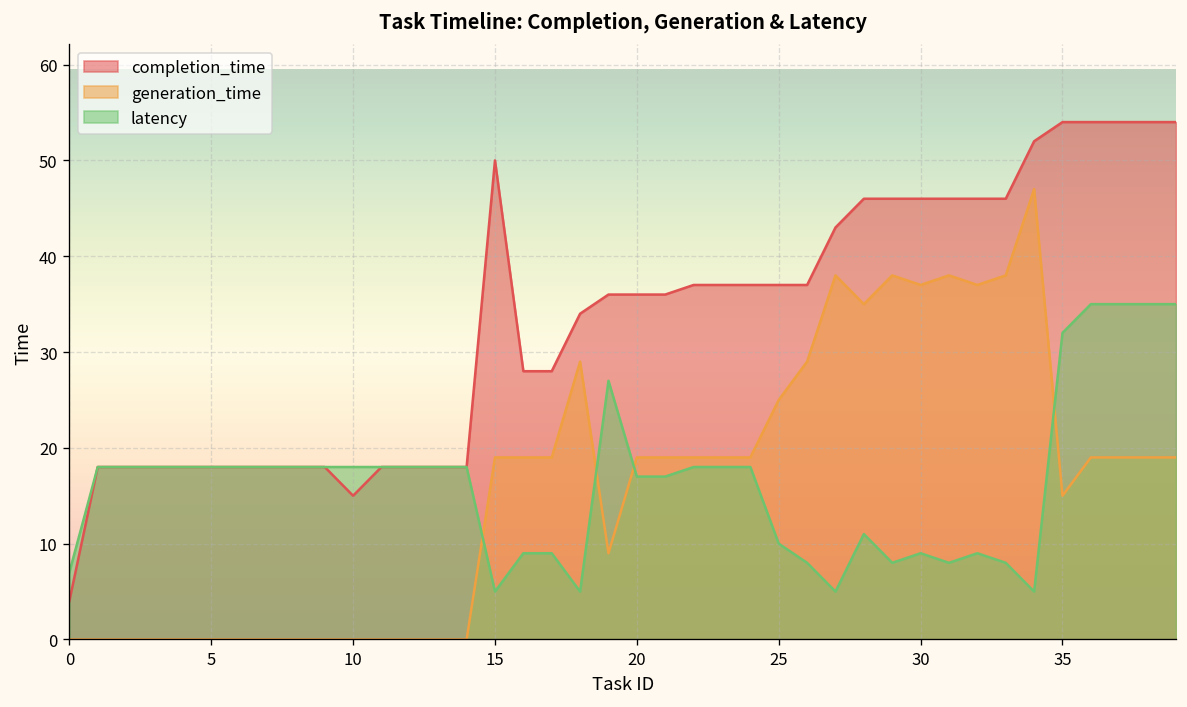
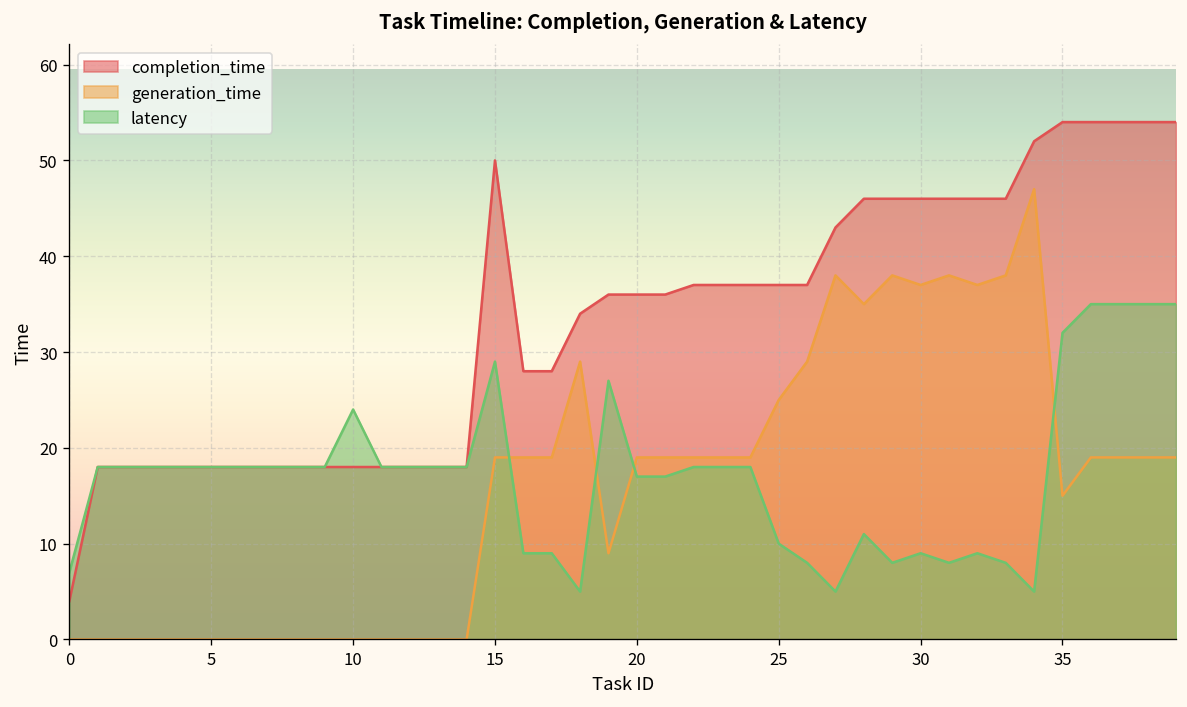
  {
    "completion_time": {
      "0": 4,
-     "10": 15,
+     "10": 18,
      "15": 50,
      "20": 36,
      "25": 37,
      "30": 46,
      "35": 54
    },
    "generation_time": {
      "0": 0,
      "5": 0,
      "10": 0,
      "15": 19,
      "20": 19,
      "25": 25,
      "30": 37,
      "35": 15
    },
    "latency": {
      "0": 7,
-     "10": 18,
-     "15": 5,
+     "10": 24,
+     "15": 29,
      "20": 17,
      "25": 10,
      "30": 9,
      "35": 32
    }
  }
